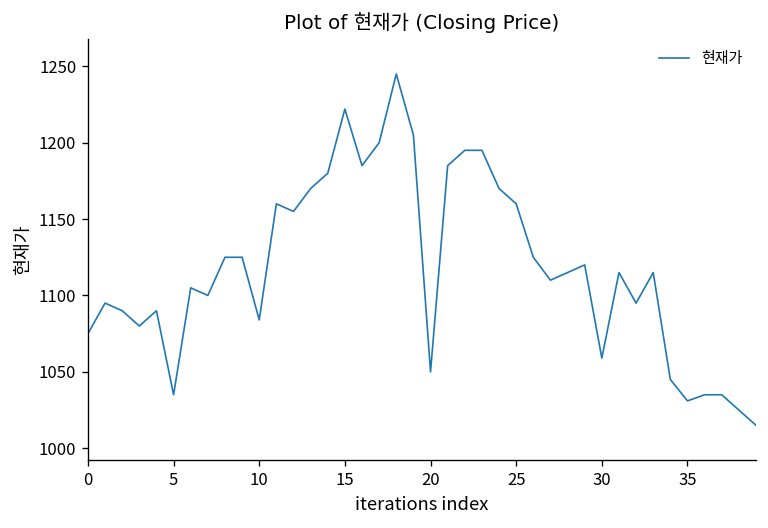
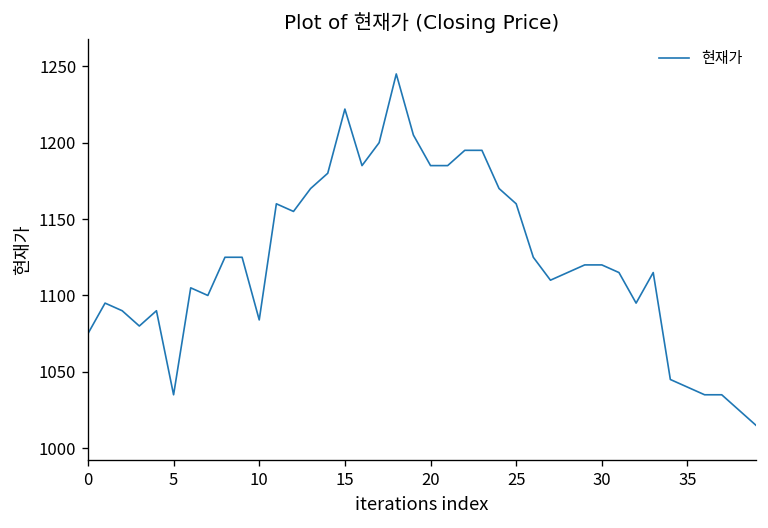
  {
    "0": 1075,
    "5": 1035,
    "10": 1084,
    "15": 1222,
-   "20": 1050,
+   "20": 1185,
    "25": 1160,
-   "30": 1059,
-   "35": 1031
+   "30": 1120,
+   "35": 1040
  }
